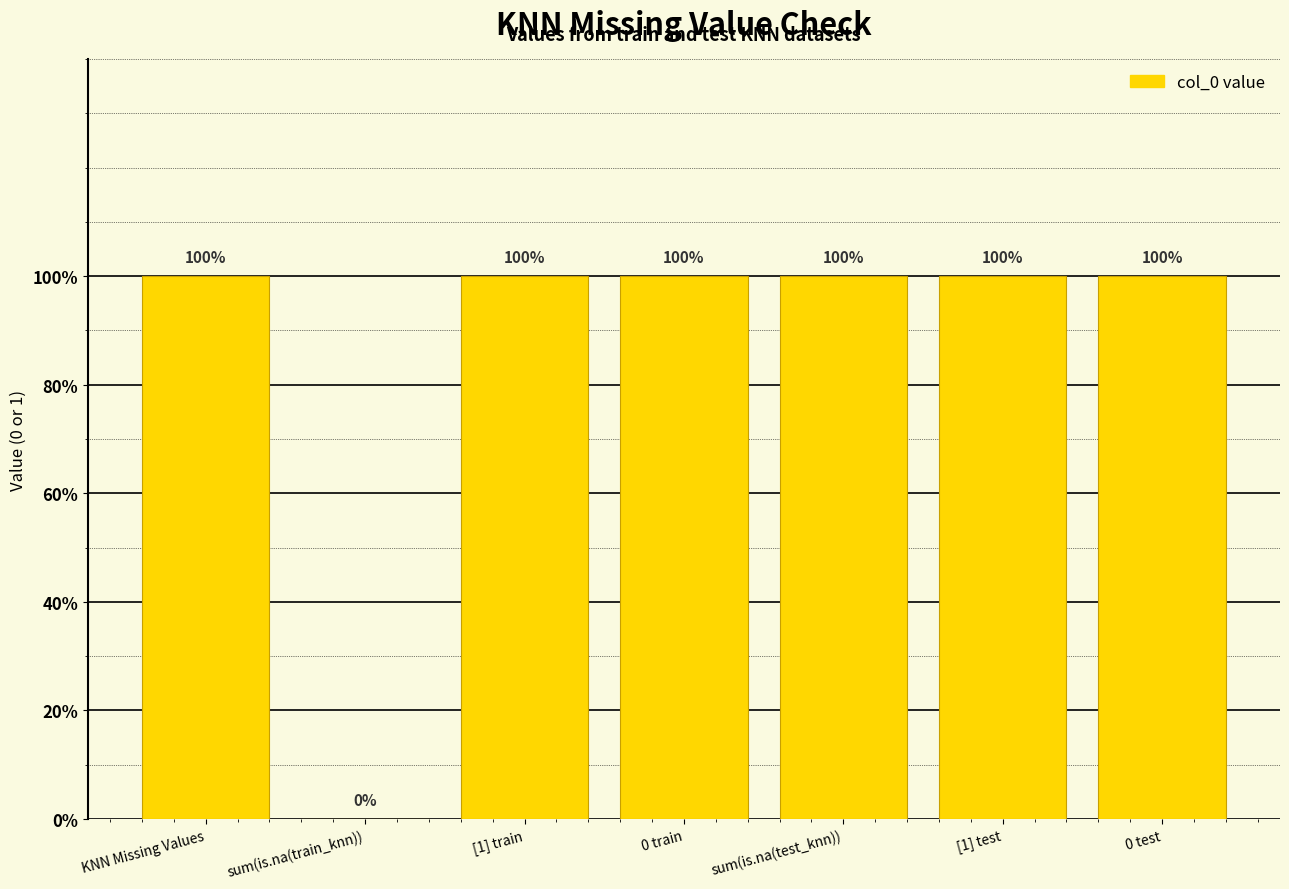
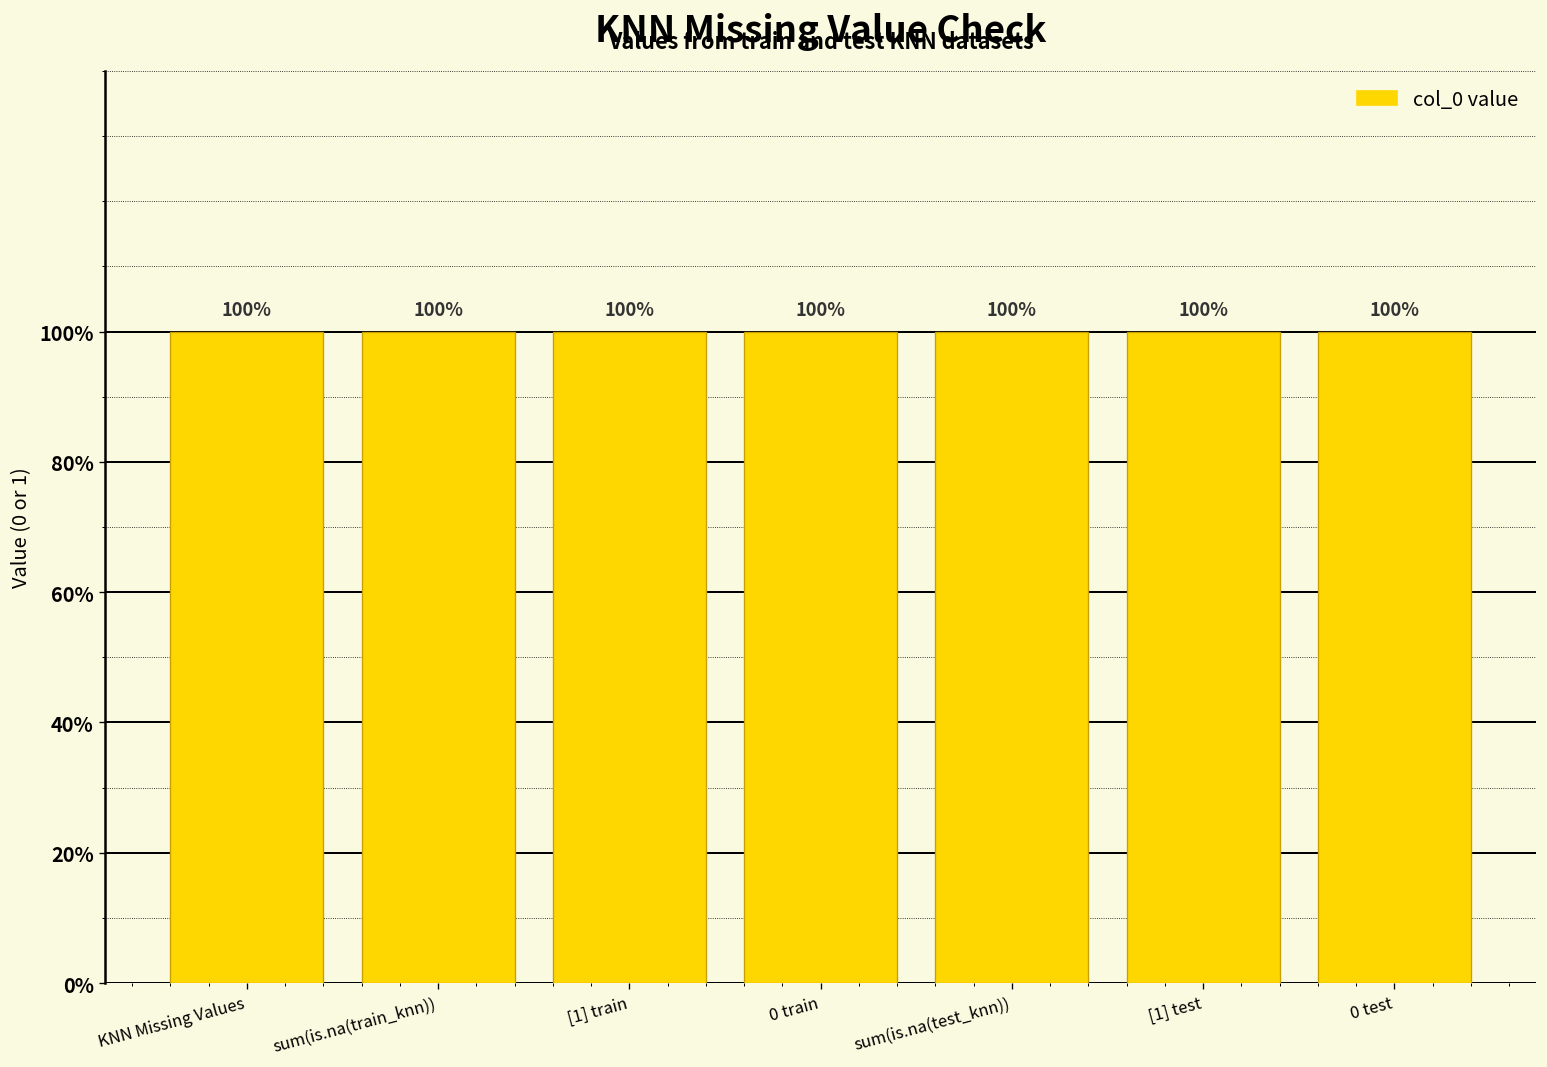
  {
    "KNN Missing Values": "100%",
-   "sum(is.na(train_knn))": "0%",
+   "sum(is.na(train_knn))": "100%",
    "[1] train": "100%",
    "0 train": "100%",
    "sum(is.na(test_knn))": "100%",
    "[1] test": "100%",
    "0 test": "100%"
  }
